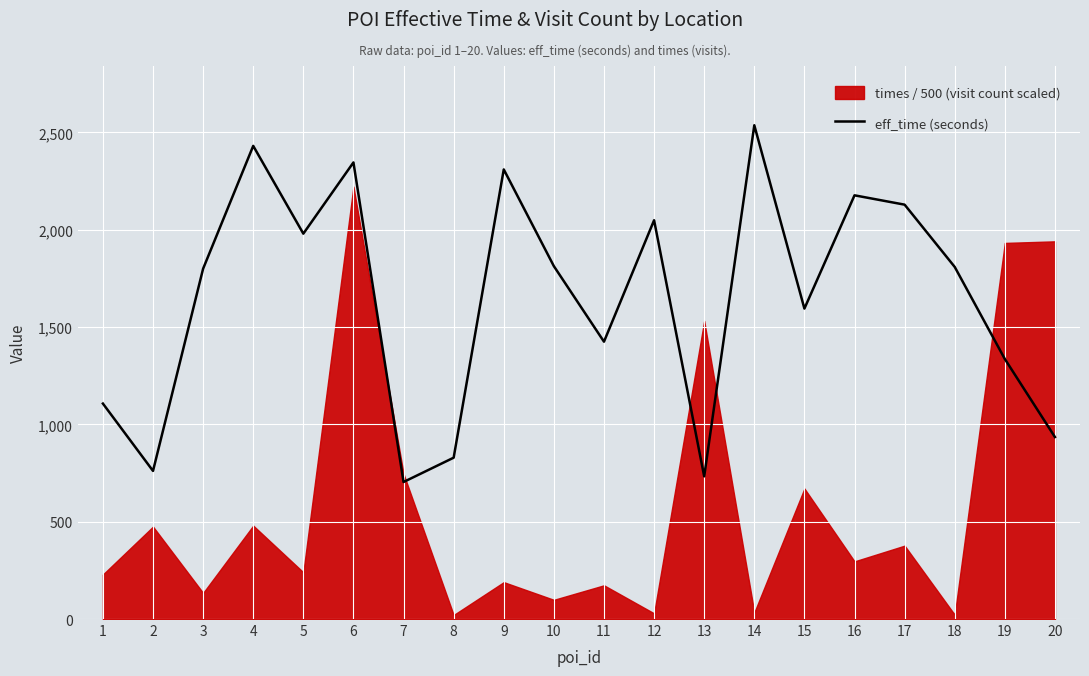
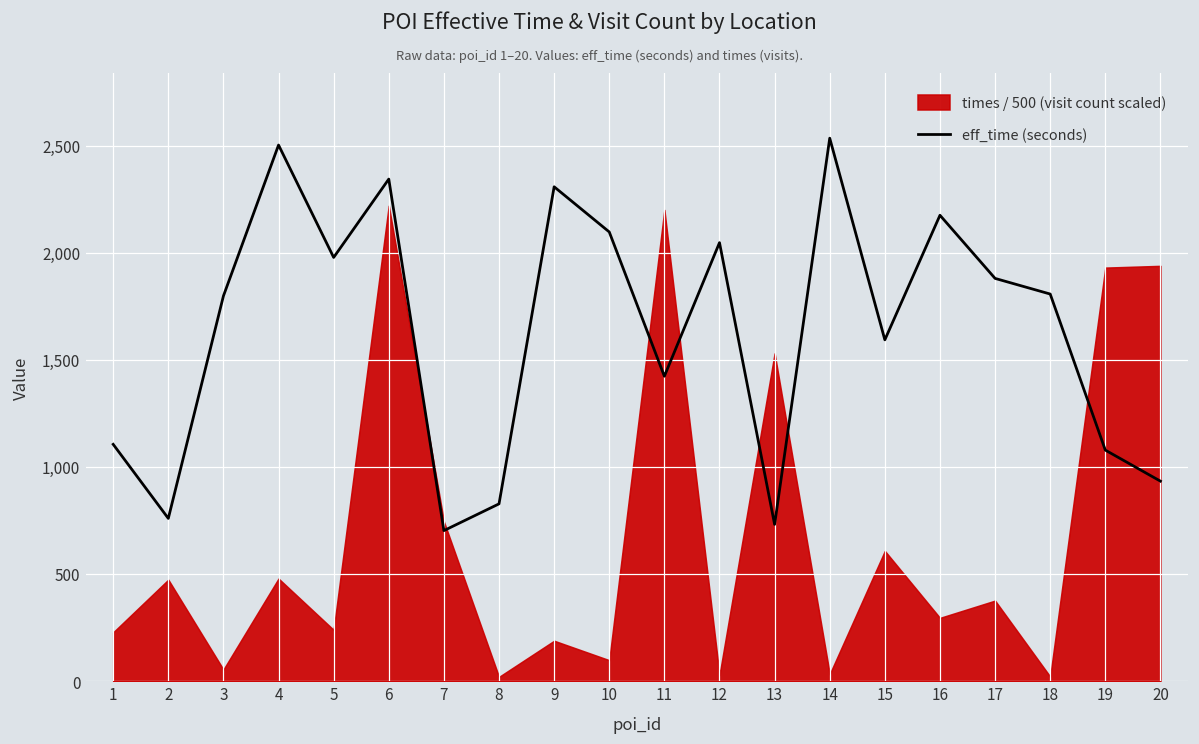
  {
    "eff_time (seconds)": {
      "1": "1,110",
      "2": "760",
      "3": "1,800",
-     "4": "2,430",
+     "4": "2,510",
      "5": "1,980",
      "6": "2,350",
      "7": "700",
      "8": "830",
      "9": "2,310",
-     "10": "1,810",
+     "10": "2,100",
      "11": "1,430",
      "12": "2,050",
      "13": "730",
      "14": "2,540",
      "15": "1,600",
      "16": "2,180",
-     "17": "2,130",
+     "17": "1,880",
      "18": "1,810",
-     "19": "1,340",
+     "19": "1,080",
      "20": "940"
    },
    "times / 500 (visit count scaled)": {
      "1": "230",
      "2": "470",
-     "3": "130",
+     "3": "50",
      "4": "480",
      "5": "240",
      "6": "2,220",
      "7": "750",
      "8": "20",
      "9": "190",
      "10": "100",
-     "11": "170",
+     "11": "2,200",
      "12": "30",
      "13": "1,530",
      "14": "30",
-     "15": "670",
+     "15": "610",
      "16": "300",
      "17": "380",
      "18": "20",
      "19": "1,930",
      "20": "1,940"
    }
  }
